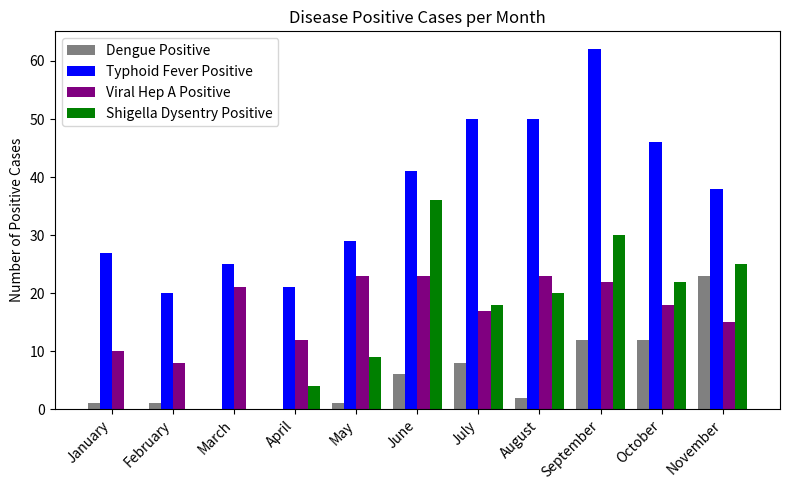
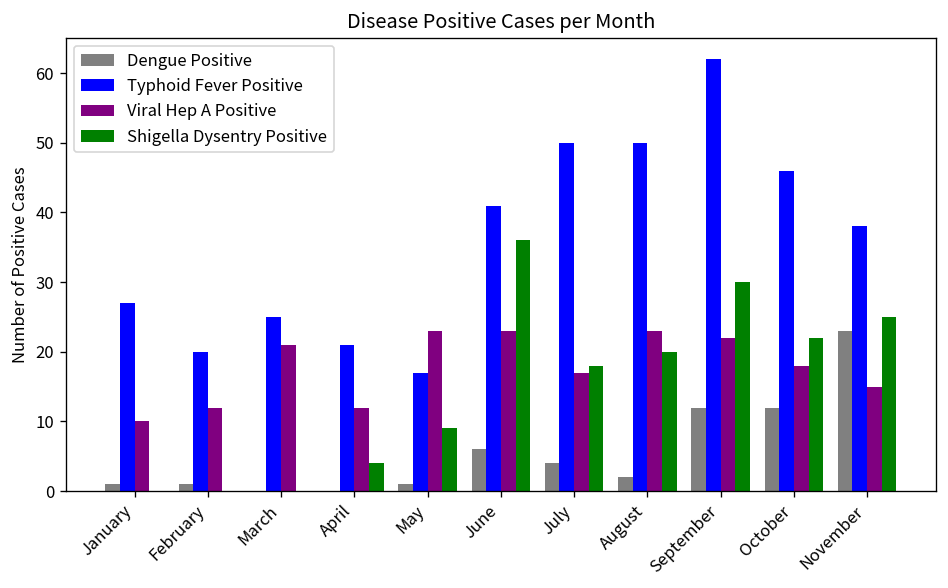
  {
    "Dengue Positive": {
      "January": 1,
      "February": 1,
      "March": 0,
      "April": 0,
      "May": 1,
      "June": 6,
-     "July": 8,
+     "July": 4,
      "August": 2,
      "September": 12,
      "October": 12,
      "November": 23
    },
    "Typhoid Fever Positive": {
      "January": 27,
      "February": 20,
      "March": 25,
      "April": 21,
-     "May": 29,
+     "May": 17,
      "June": 41,
      "July": 50,
      "August": 50,
      "September": 62,
      "October": 46,
      "November": 38
    },
    "Viral Hep A Positive": {
      "January": 10,
-     "February": 8,
+     "February": 12,
      "March": 21,
      "April": 12,
      "May": 23,
      "June": 23,
      "July": 17,
      "August": 23,
      "September": 22,
      "October": 18,
      "November": 15
    },
    "Shigella Dysentry Positive": {
      "January": 0,
      "February": 0,
      "March": 0,
      "April": 4,
      "May": 9,
      "June": 36,
      "July": 18,
      "August": 20,
      "September": 30,
      "October": 22,
      "November": 25
    }
  }
